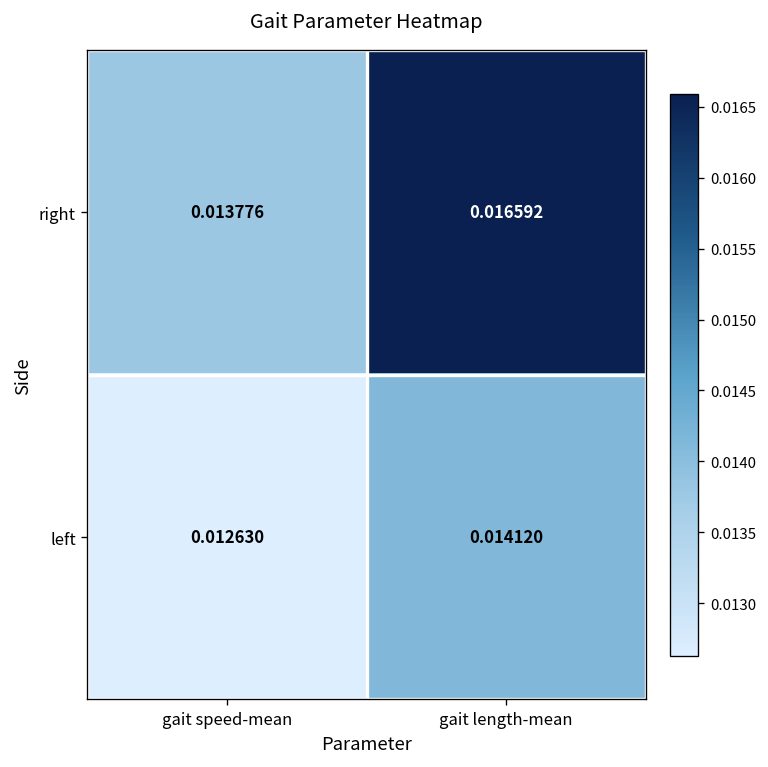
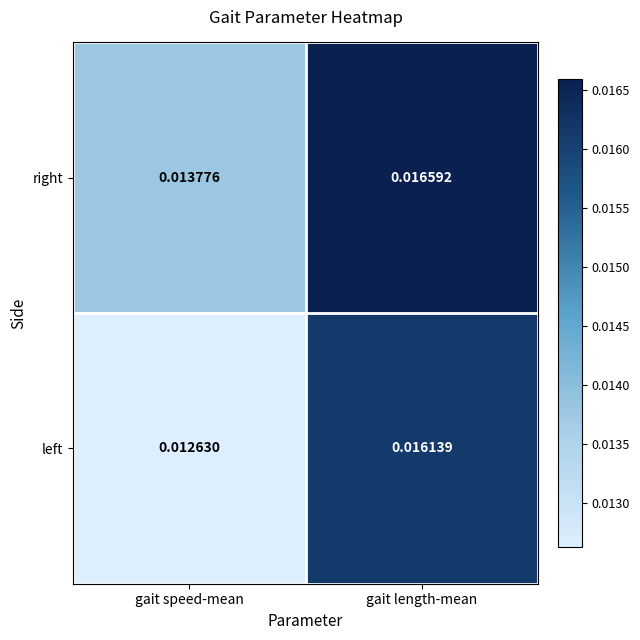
  {
    "right": {
      "gait speed-mean": 0.013776,
      "gait length-mean": 0.016592
    },
    "left": {
      "gait speed-mean": 0.012630,
-     "gait length-mean": 0.014120
+     "gait length-mean": 0.016139
    }
  }
